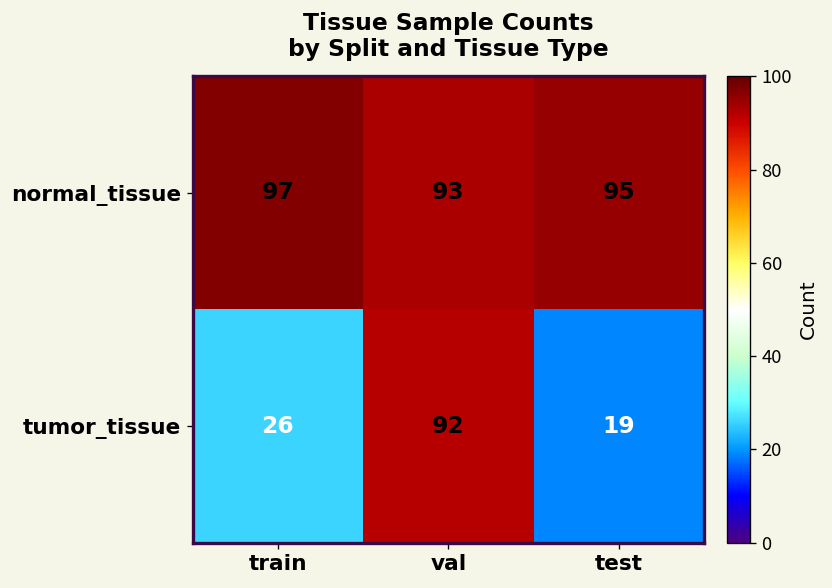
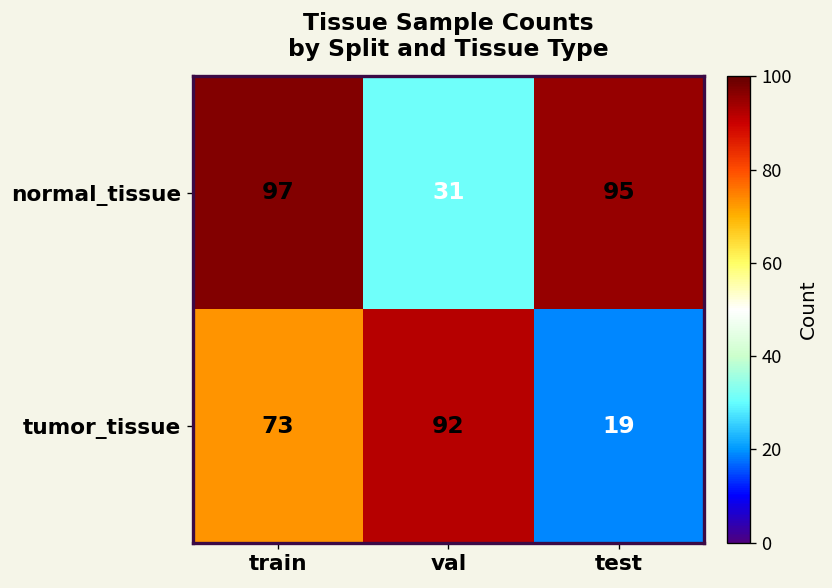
  {
    "normal_tissue": {
      "train": 97,
-     "val": 93,
+     "val": 31,
      "test": 95
    },
    "tumor_tissue": {
-     "train": 26,
+     "train": 73,
      "val": 92,
      "test": 19
    }
  }
